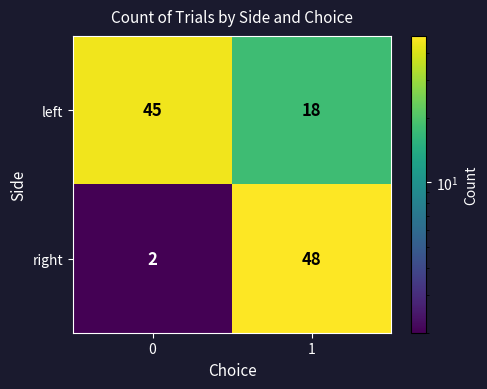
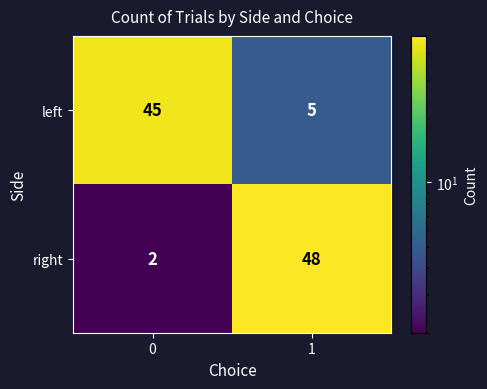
  {
    "left": {
      "0": 45,
-     "1": 18
+     "1": 5
    },
    "right": {
      "0": 2,
      "1": 48
    }
  }
